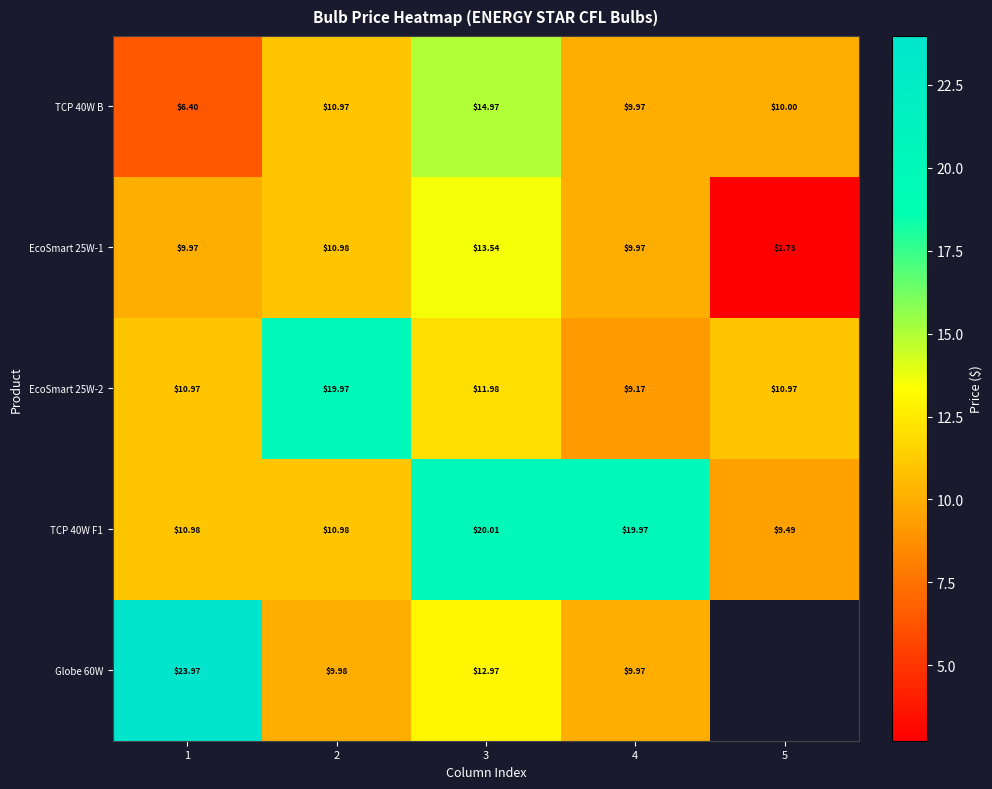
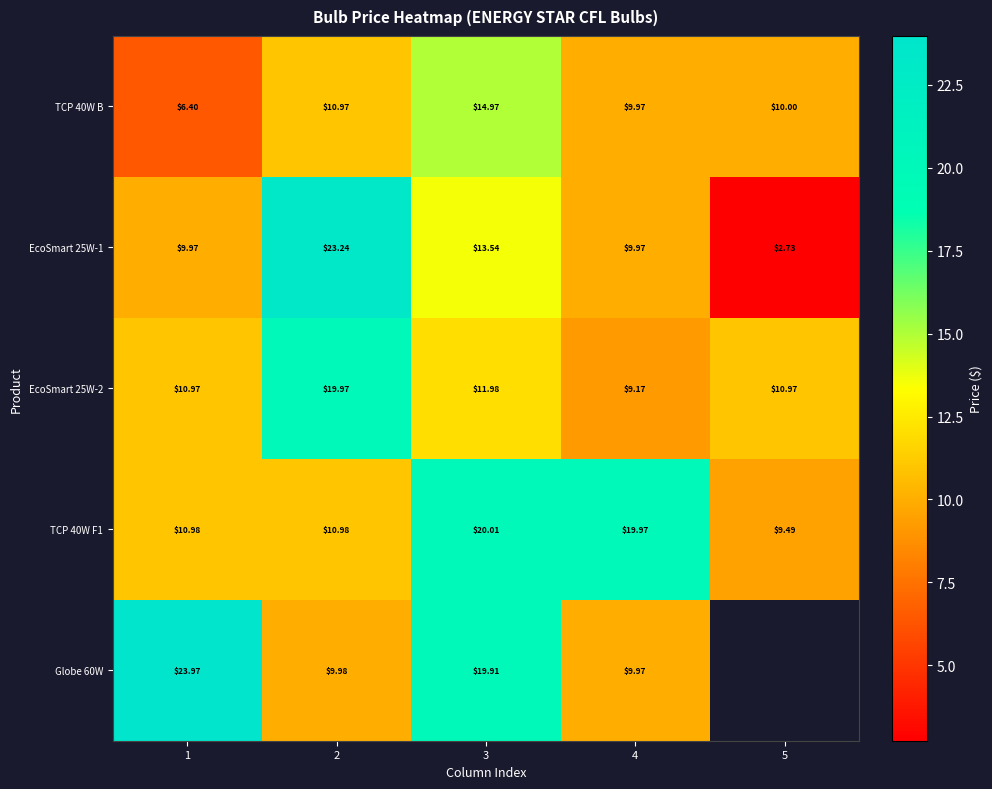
  {
    "TCP 40W B": {
      "1": "$6.40",
      "2": "$10.97",
      "3": "$14.97",
      "4": "$9.97",
      "5": "$10.00"
    },
    "EcoSmart 25W-1": {
      "1": "$9.97",
-     "2": "$10.98",
+     "2": "$23.24",
      "3": "$13.54",
      "4": "$9.97",
      "5": "$2.73"
    },
    "EcoSmart 25W-2": {
      "1": "$10.97",
      "2": "$19.97",
      "3": "$11.98",
      "4": "$9.17",
      "5": "$10.97"
    },
    "TCP 40W F1": {
      "1": "$10.98",
      "2": "$10.98",
      "3": "$20.01",
      "4": "$19.97",
      "5": "$9.49"
    },
    "Globe 60W": {
      "1": "$23.97",
      "2": "$9.98",
-     "3": "$12.97",
+     "3": "$19.91",
      "4": "$9.97"
    }
  }
